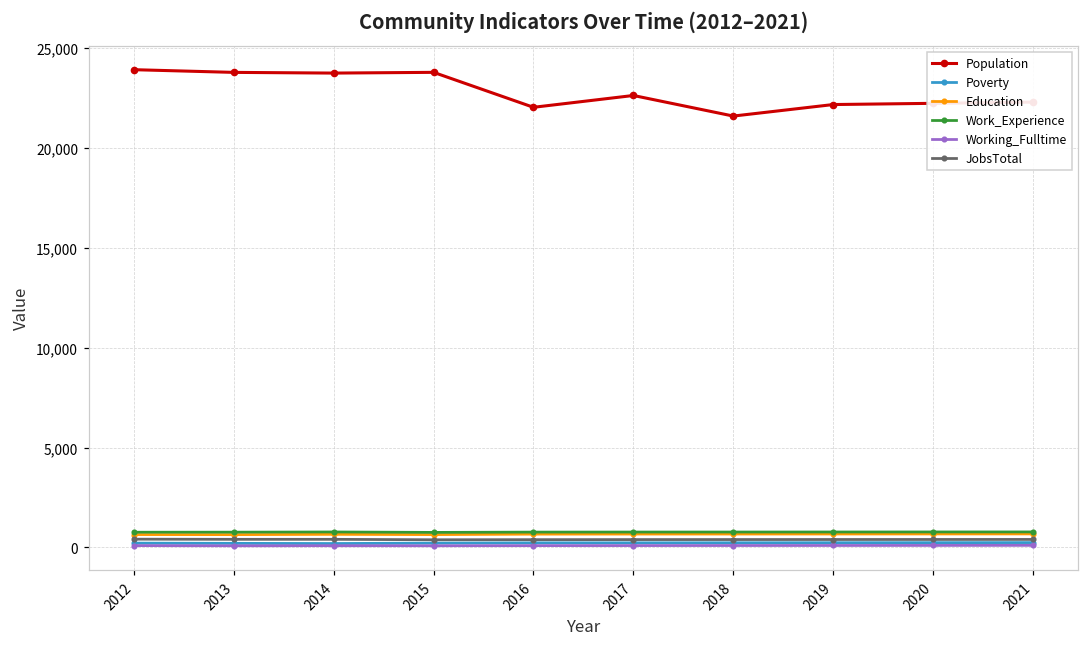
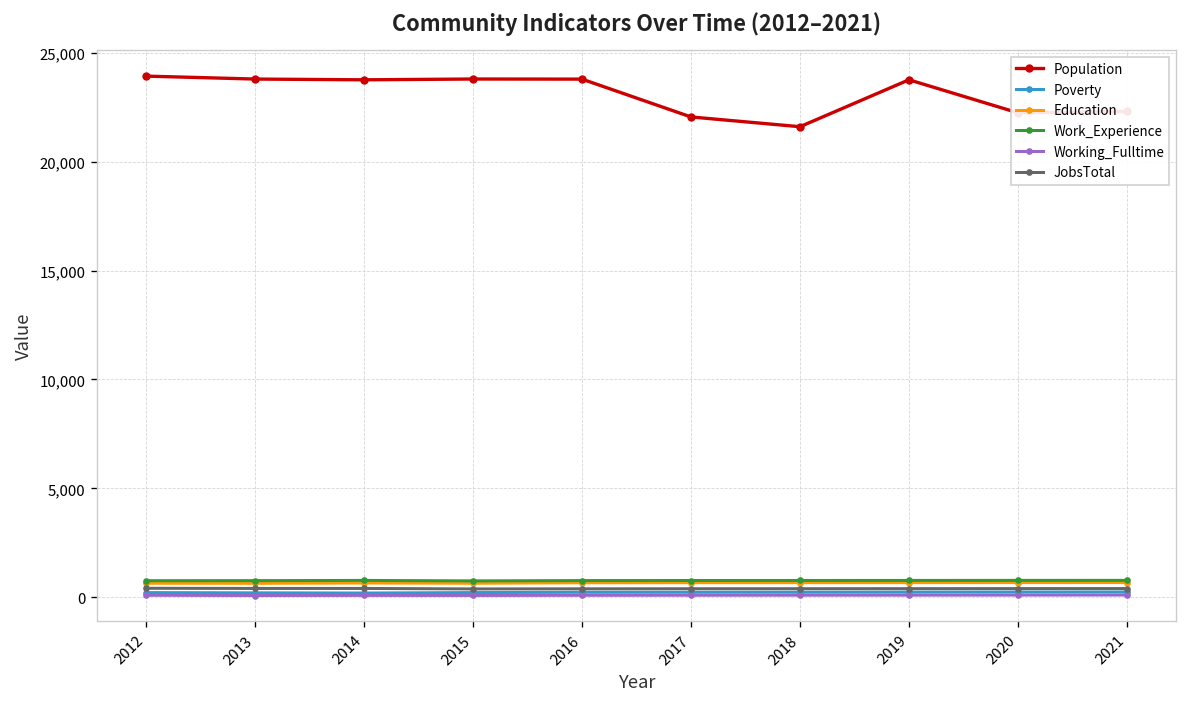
  {
    "Population": {
      "2012": "23,900",
      "2013": "23,800",
      "2014": "23,800",
      "2015": "23,800",
-     "2016": "22,000",
-     "2017": "22,600",
+     "2016": "23,800",
+     "2017": "22,100",
      "2018": "21,600",
-     "2019": "22,200"
+     "2019": "23,800"
    },
    "JobsTotal": {
      "2012": "400",
      "2013": "400",
      "2014": "400",
      "2015": "400",
      "2016": "400",
      "2017": "400",
      "2018": "400",
      "2019": "400",
      "2020": "400",
      "2021": "400"
    }
  }
